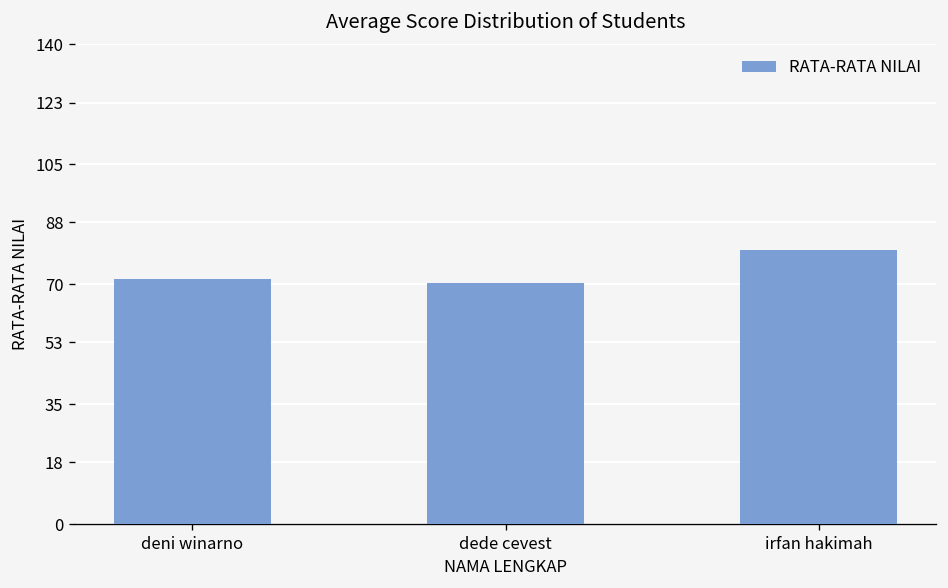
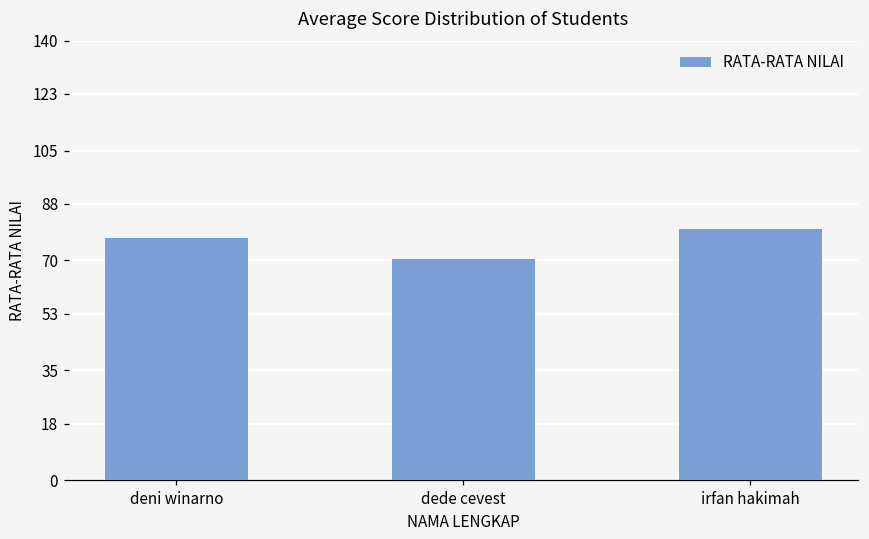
  {
-   "deni winarno": 71,
+   "deni winarno": 77,
    "dede cevest": 70,
    "irfan hakimah": 80
  }
